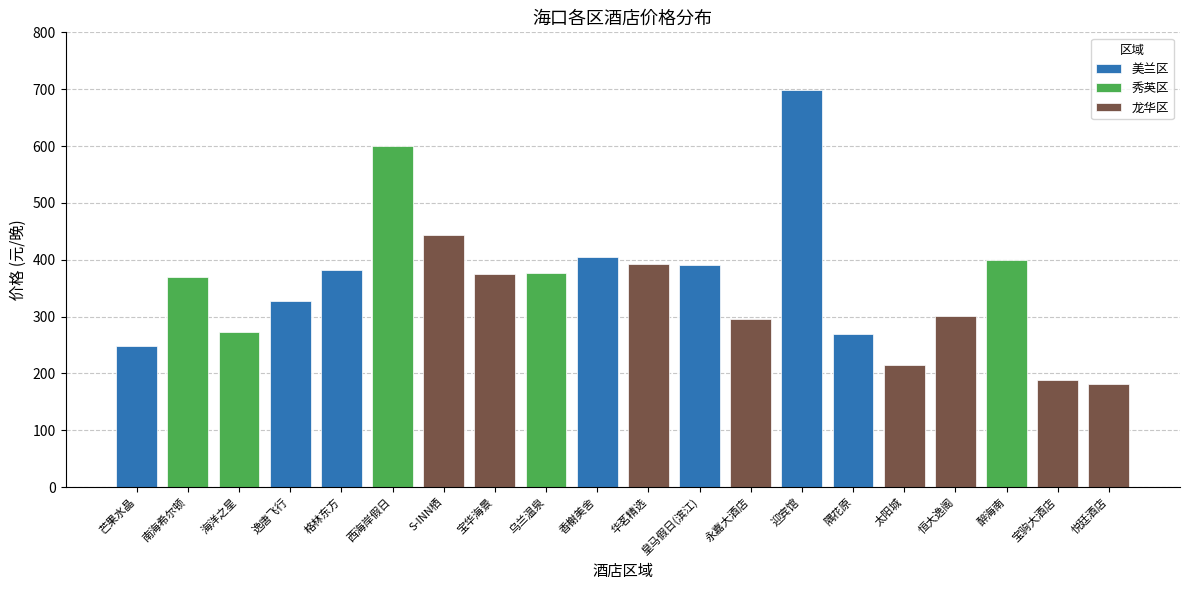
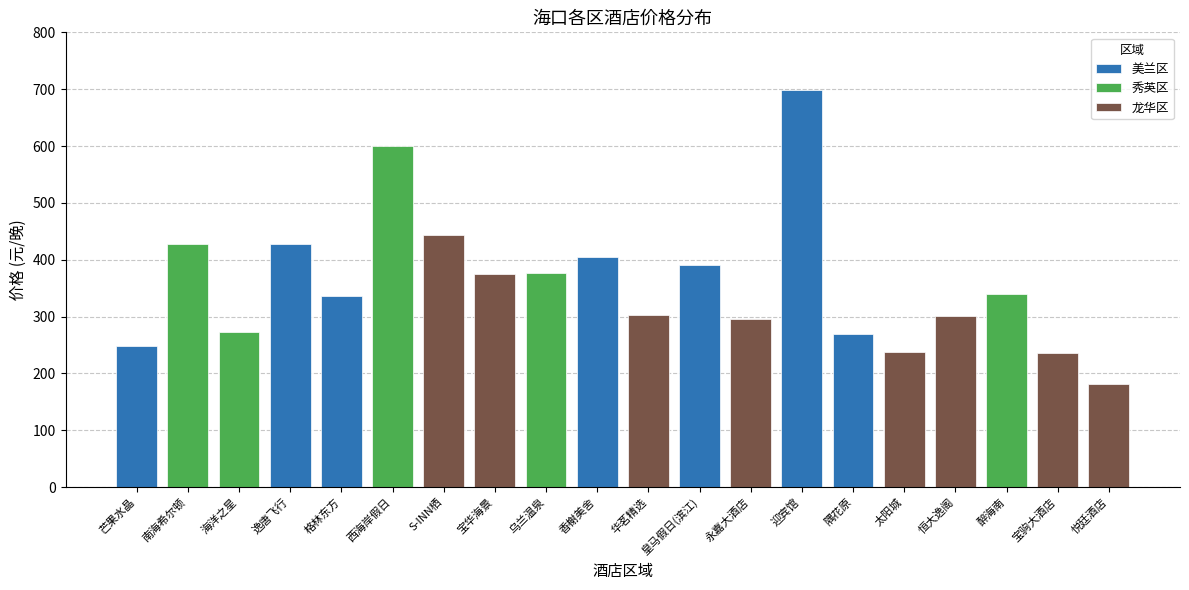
  {
    "美兰区": {
      "芒果水晶": 250,
-     "逸唐飞行": 330,
-     "格林东方": 380,
+     "逸唐飞行": 430,
+     "格林东方": 340,
      "香榭美舍": 400,
      "皇马假日(滨江)": 390,
      "迎宾馆": 700,
      "隅花原": 270
    },
    "秀英区": {
-     "南海希尔顿": 370,
+     "南海希尔顿": 430,
      "海洋之星": 270,
      "西海岸假日": 600,
      "乌兰温泉": 380,
-     "醉海南": 400
+     "醉海南": 340
    },
    "龙华区": {
      "S-INN栖": 440,
      "宝华海景": 370,
-     "华茗精选": 390,
+     "华茗精选": 300,
      "永嘉大酒店": 300,
-     "太阳城": 210,
+     "太阳城": 240,
      "恒大逸阁": 300,
-     "宝驹大酒店": 190,
+     "宝驹大酒店": 240,
      "悦廷酒店": 180
    }
  }
